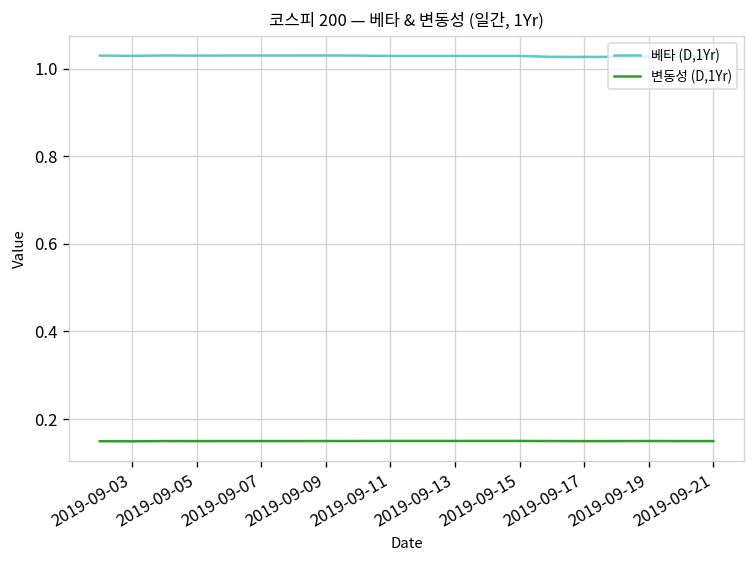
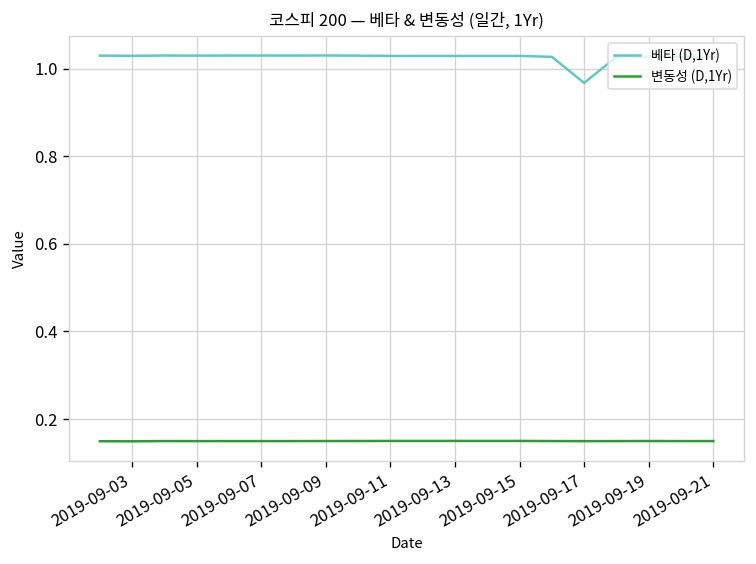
  {
    "베타 (D,1Yr)": {
      "2019-09-03": 1.03,
      "2019-09-05": 1.03,
      "2019-09-07": 1.03,
      "2019-09-09": 1.03,
      "2019-09-11": 1.03,
      "2019-09-13": 1.03,
      "2019-09-15": 1.03,
-     "2019-09-17": 1.03
+     "2019-09-17": 0.97
    },
    "변동성 (D,1Yr)": {
      "2019-09-03": 0.15,
      "2019-09-05": 0.15,
      "2019-09-07": 0.15,
      "2019-09-09": 0.15,
      "2019-09-11": 0.15,
      "2019-09-13": 0.15,
      "2019-09-15": 0.15,
      "2019-09-17": 0.15,
      "2019-09-19": 0.15,
      "2019-09-21": 0.15
    }
  }
